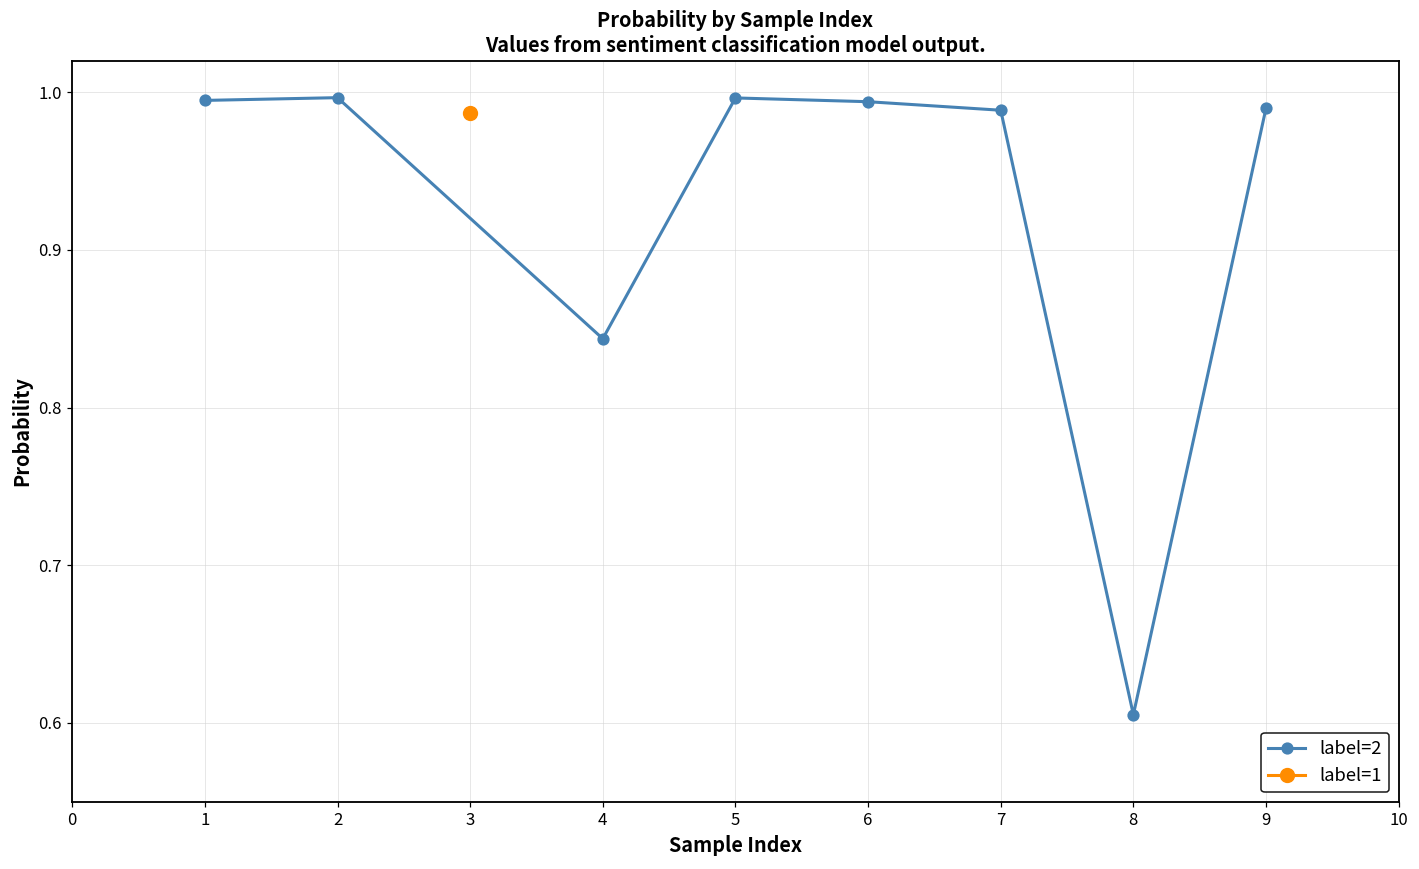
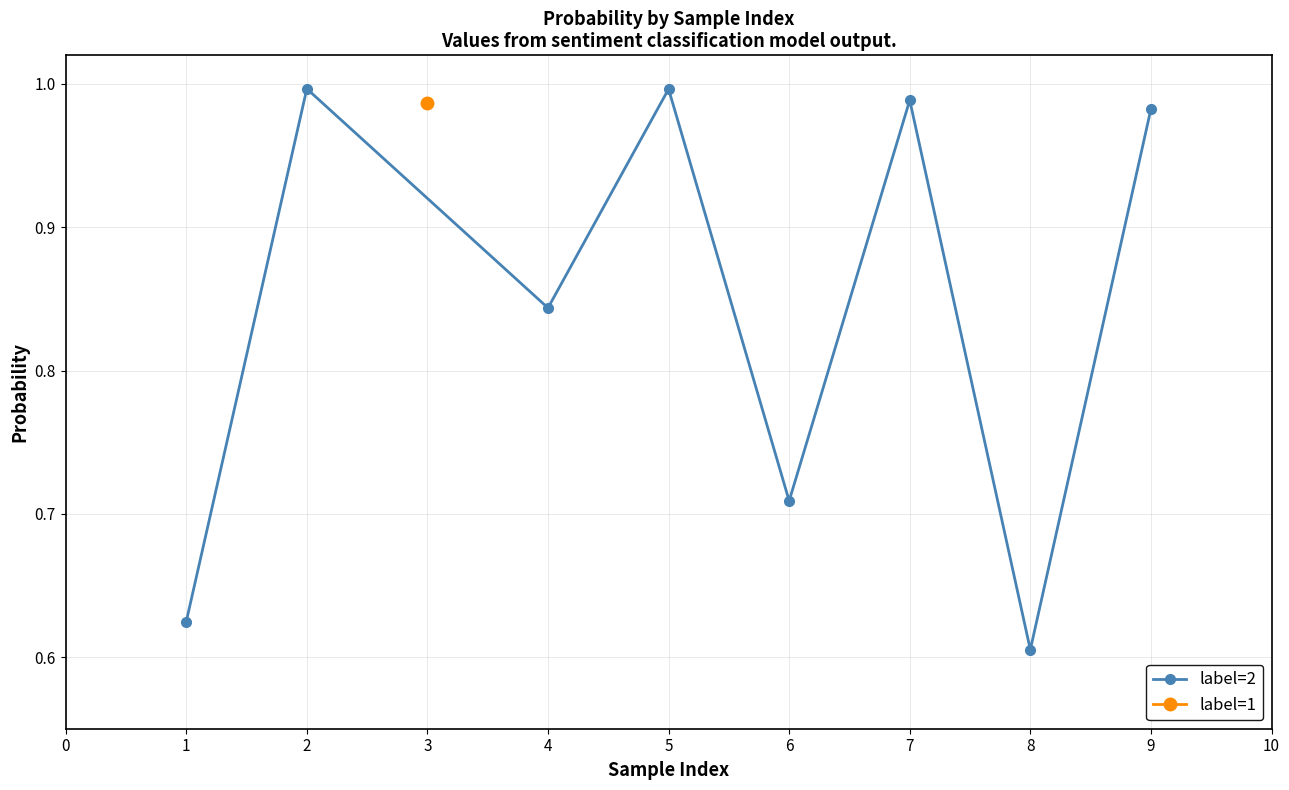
  {
    "label=2": {
-     "1": 0.995,
+     "1": 0.625,
      "2": 0.997,
      "4": 0.844,
      "5": 0.996,
-     "6": 0.994,
+     "6": 0.709,
      "7": 0.989,
      "8": 0.605,
-     "9": 0.990
+     "9": 0.982
    },
    "label=1": {
      "3": 0.987
    }
  }
